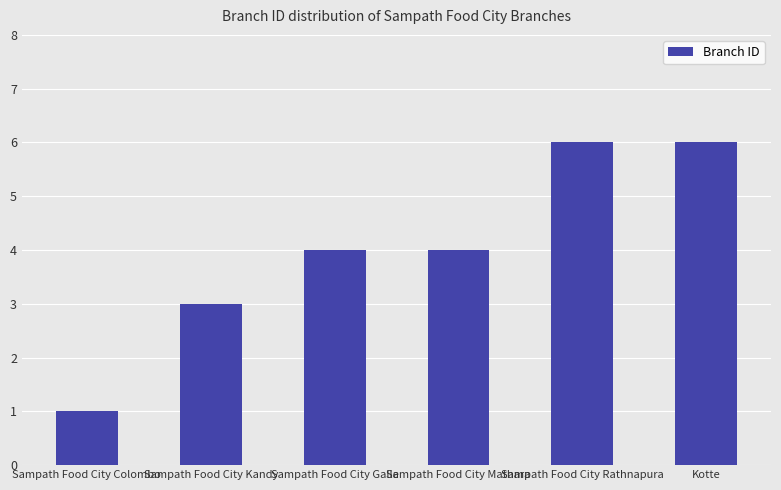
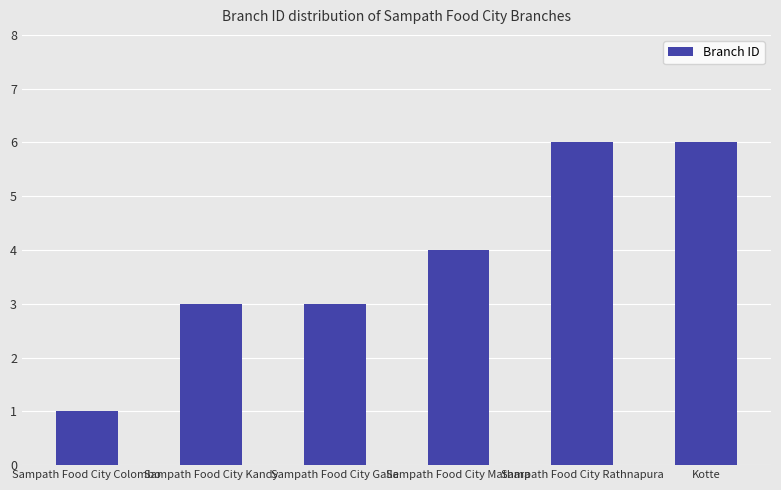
  {
    "Sampath Food City Colombo": 1,
    "Sampath Food City Kandy": 3,
-   "Sampath Food City Galle": 4,
+   "Sampath Food City Galle": 3,
    "Kotte": 6
  }
